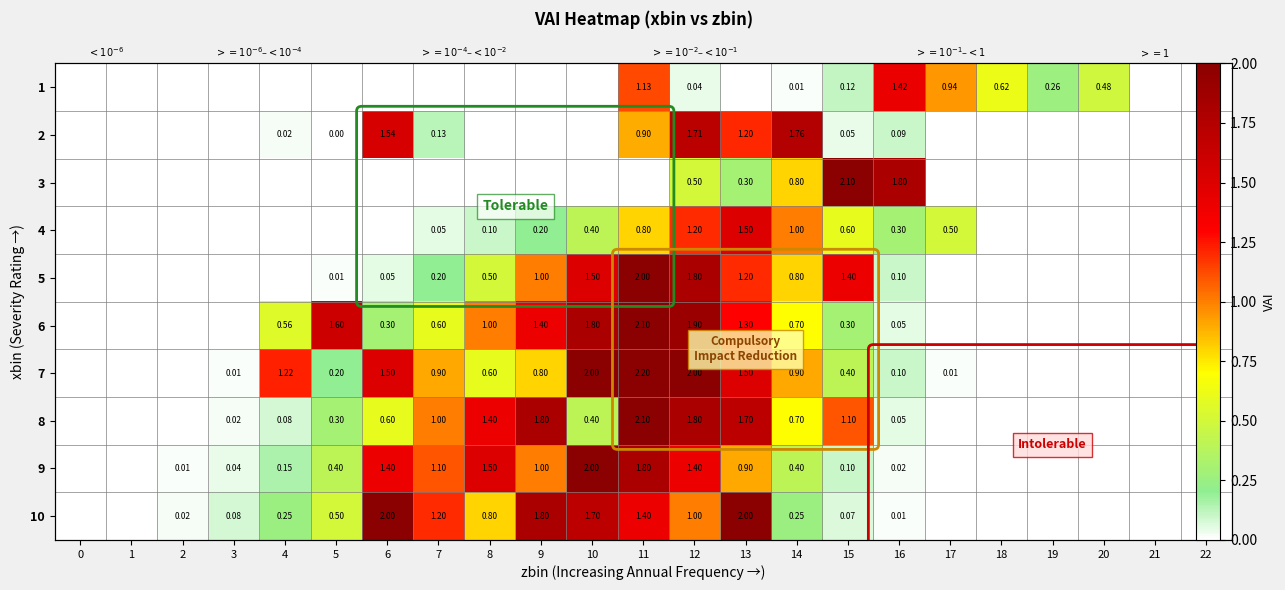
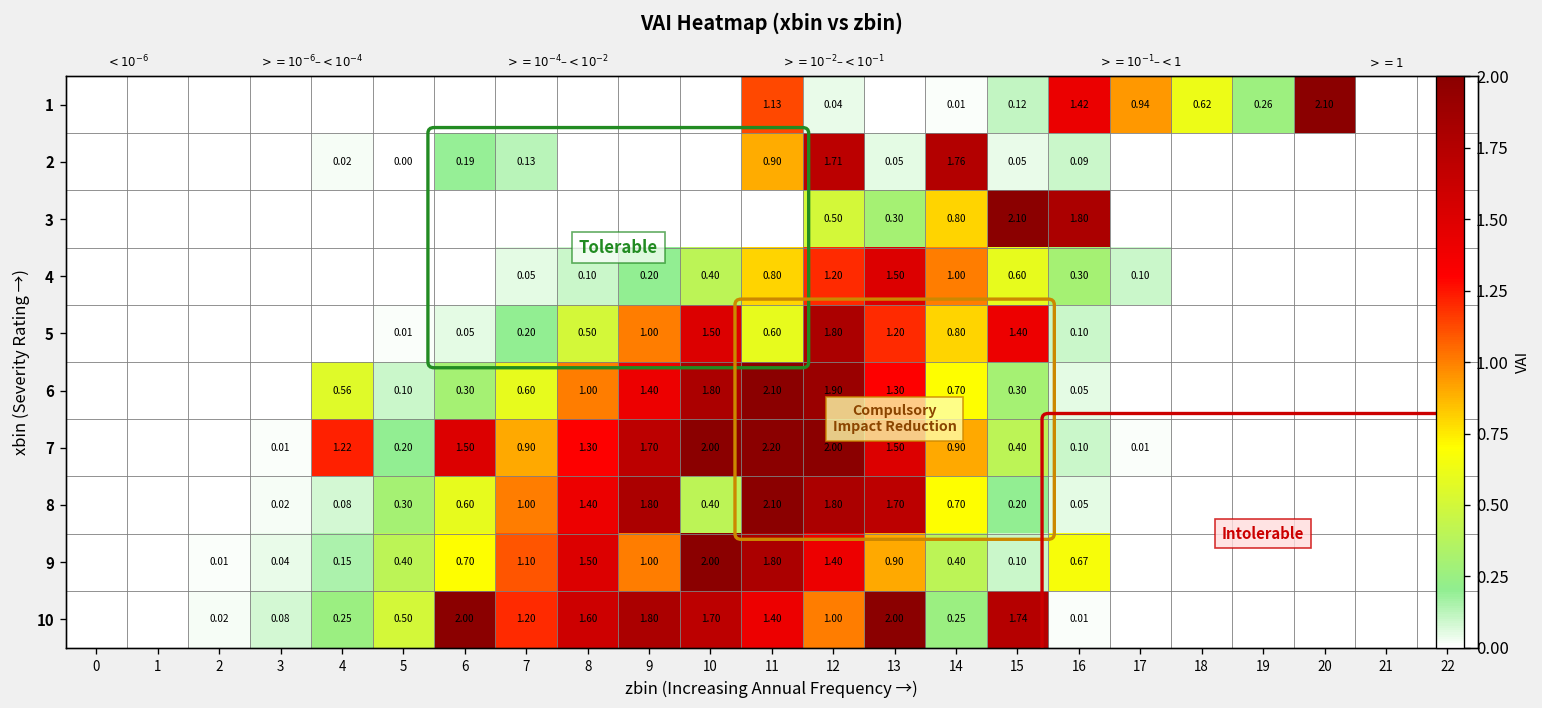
  {
    "1": {
      "11": 1.13,
      "12": 0.04,
      "14": 0.01,
      "15": 0.12,
      "16": 1.42,
      "17": 0.94,
      "18": 0.62,
      "19": 0.26,
-     "20": 0.48
+     "20": 2.10
    },
    "2": {
      "4": 0.02,
      "5": 0.00,
-     "6": 1.54,
+     "6": 0.19,
      "7": 0.13,
      "11": 0.90,
      "12": 1.71,
-     "13": 1.20,
+     "13": 0.05,
      "14": 1.76,
      "15": 0.05,
      "16": 0.09
    },
    "3": {
      "12": 0.50,
      "13": 0.30,
      "14": 0.80,
      "15": 2.10,
      "16": 1.80
    },
    "4": {
      "7": 0.05,
      "8": 0.10,
      "9": 0.20,
      "10": 0.40,
      "11": 0.80,
      "12": 1.20,
      "13": 1.50,
      "14": 1.00,
      "15": 0.60,
      "16": 0.30,
-     "17": 0.50
+     "17": 0.10
    },
    "5": {
      "5": 0.01,
      "6": 0.05,
      "7": 0.20,
      "8": 0.50,
      "9": 1.00,
      "10": 1.50,
-     "11": 2.00,
+     "11": 0.60,
      "12": 1.80,
      "13": 1.20,
      "14": 0.80,
      "15": 1.40,
      "16": 0.10
    },
    "6": {
      "4": 0.56,
-     "5": 1.60,
+     "5": 0.10,
      "6": 0.30,
      "7": 0.60,
      "8": 1.00,
      "9": 1.40,
      "10": 1.80,
      "11": 2.10,
      "15": 0.30,
      "16": 0.05
    },
    "7": {
      "3": 0.01,
      "4": 1.22,
      "5": 0.20,
      "6": 1.50,
      "7": 0.90,
-     "8": 0.60,
-     "9": 0.80,
+     "8": 1.30,
+     "9": 1.70,
      "10": 2.00,
      "11": 2.20,
      "15": 0.40,
      "16": 0.10,
      "17": 0.01
    },
    "8": {
      "3": 0.02,
      "4": 0.08,
      "5": 0.30,
      "6": 0.60,
      "7": 1.00,
      "8": 1.40,
      "9": 1.80,
      "10": 0.40,
      "11": 2.10,
      "12": 1.80,
      "13": 1.70,
      "14": 0.70,
-     "15": 1.10,
+     "15": 0.20,
      "16": 0.05
    },
    "9": {
      "2": 0.01,
      "3": 0.04,
      "4": 0.15,
      "5": 0.40,
-     "6": 1.40,
+     "6": 0.70,
      "7": 1.10,
      "8": 1.50,
      "9": 1.00,
      "10": 2.00,
      "11": 1.80,
      "12": 1.40,
      "13": 0.90,
      "14": 0.40,
      "15": 0.10,
-     "16": 0.02
+     "16": 0.67
    },
    "10": {
      "2": 0.02,
      "3": 0.08,
      "4": 0.25,
      "5": 0.50,
      "6": 2.00,
      "7": 1.20,
-     "8": 0.80,
+     "8": 1.60,
      "9": 1.80,
      "10": 1.70,
      "11": 1.40,
      "12": 1.00,
      "13": 2.00,
      "14": 0.25,
-     "15": 0.07,
+     "15": 1.74,
      "16": 0.01
    }
  }
